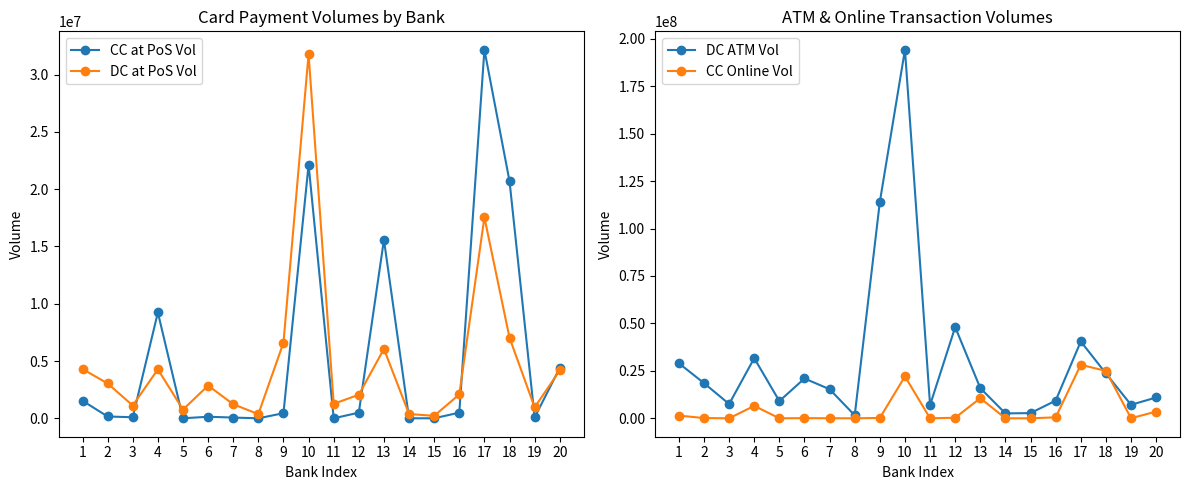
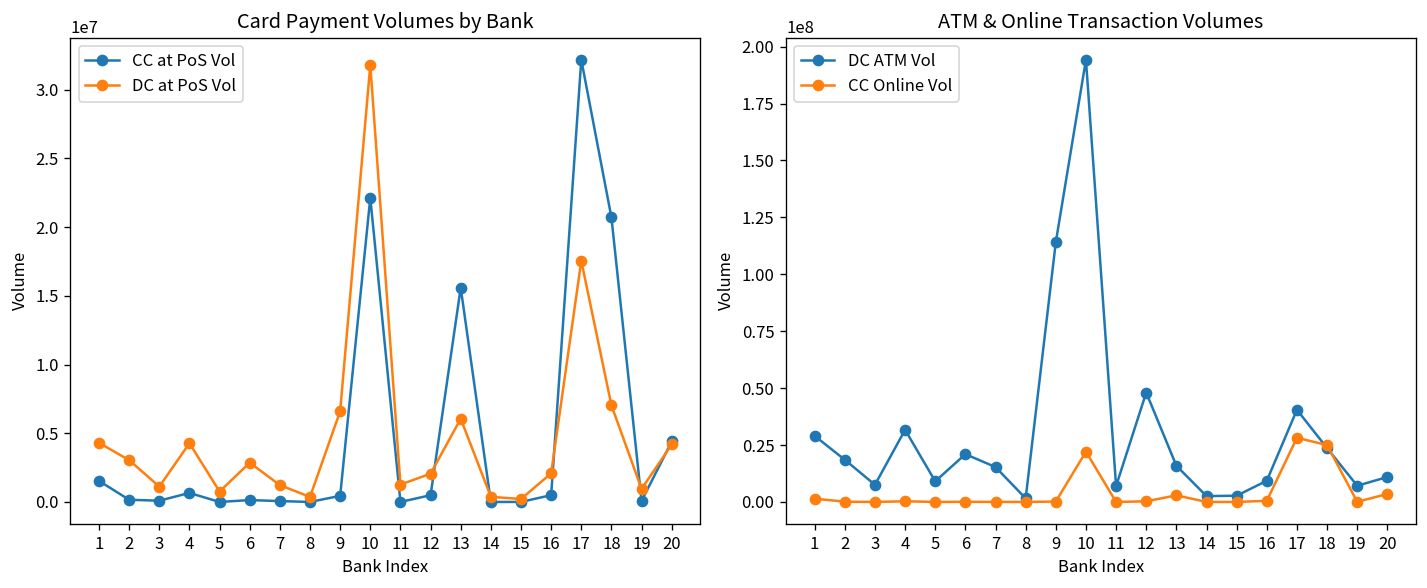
  {
    "Card Payment Volumes by Bank": {
      "CC at PoS Vol": {
        "1": 1500000,
        "2": 200000,
        "3": 100000,
-       "4": 9200000,
+       "4": 700000,
        "5": 0,
        "6": 100000,
        "7": 100000,
        "8": 0,
        "9": 400000,
        "10": 22100000,
        "11": 0,
        "12": 500000,
        "13": 15600000,
        "14": 0,
        "16": 500000,
        "17": 32200000,
        "18": 20700000,
        "19": 100000
      },
      "DC at PoS Vol": {
        "1": 4300000,
        "2": 3000000,
        "3": 1100000,
        "4": 4300000,
        "5": 800000,
        "6": 2900000,
        "7": 1200000,
        "8": 400000,
        "9": 6600000,
        "10": 31800000,
        "11": 1300000,
        "12": 2100000,
        "13": 6100000,
        "14": 400000,
        "16": 2100000,
        "17": 17500000,
        "18": 7000000,
        "19": 1000000
      }
    },
    "ATM & Online Transaction Volumes": {
      "DC ATM Vol": {
        "1": 29000000,
        "2": 19000000,
        "3": 8000000,
        "4": 32000000,
        "5": 9000000,
        "6": 21000000,
        "7": 15000000,
        "8": 2000000,
        "9": 114000000,
        "10": 194000000,
        "11": 7000000,
        "12": 48000000,
        "13": 16000000,
        "14": 3000000,
        "15": 3000000,
        "16": 9000000,
        "17": 40000000,
        "19": 7000000,
        "20": 11000000
      },
      "CC Online Vol": {
        "1": 1000000,
        "2": 0,
        "3": 0,
-       "4": 7000000,
+       "4": 0,
        "5": 0,
        "6": 0,
        "7": 0,
        "8": 0,
        "9": 0,
        "10": 22000000,
        "11": 0,
        "12": 0,
-       "13": 11000000,
+       "13": 3000000,
        "14": 0,
        "15": 0,
        "16": 1000000,
        "17": 28000000,
        "19": 0,
        "20": 4000000
      }
    }
  }
